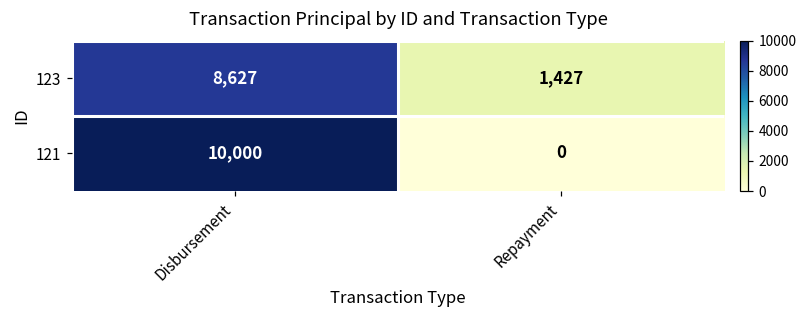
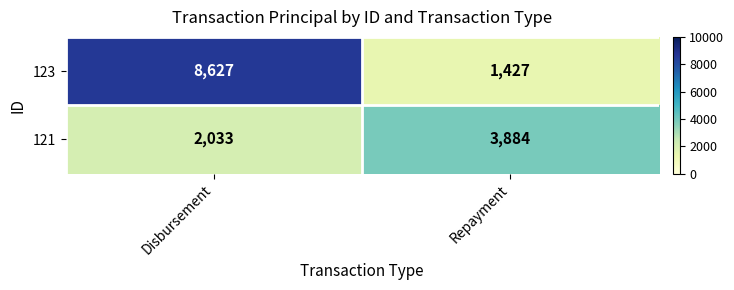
  {
    "123": {
      "Disbursement": "8,627",
      "Repayment": "1,427"
    },
    "121": {
-     "Disbursement": "10,000",
-     "Repayment": "0"
+     "Disbursement": "2,033",
+     "Repayment": "3,884"
    }
  }
